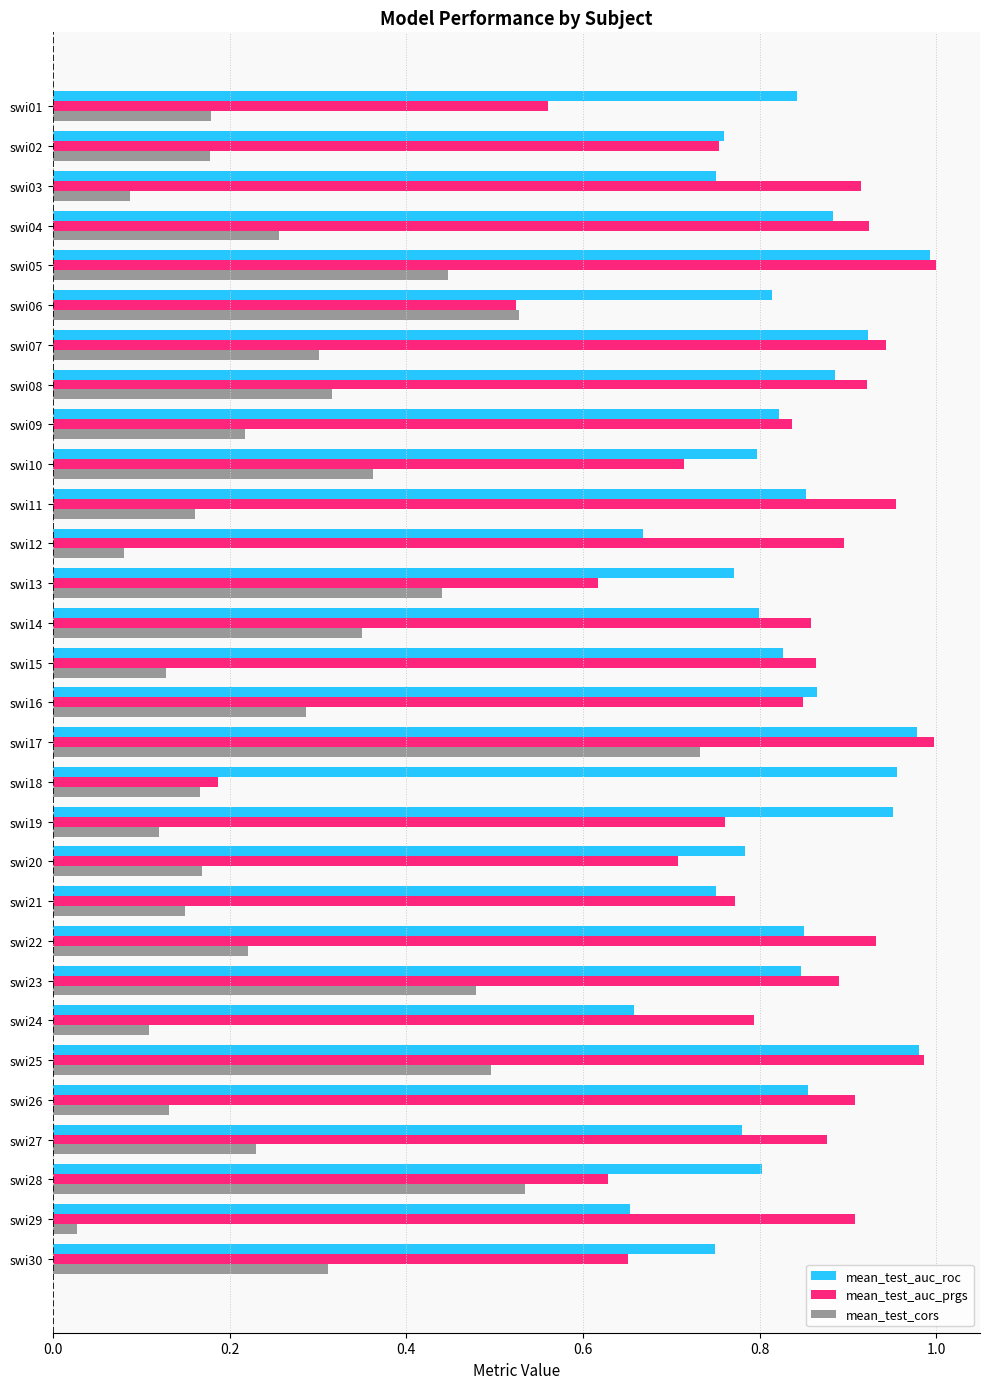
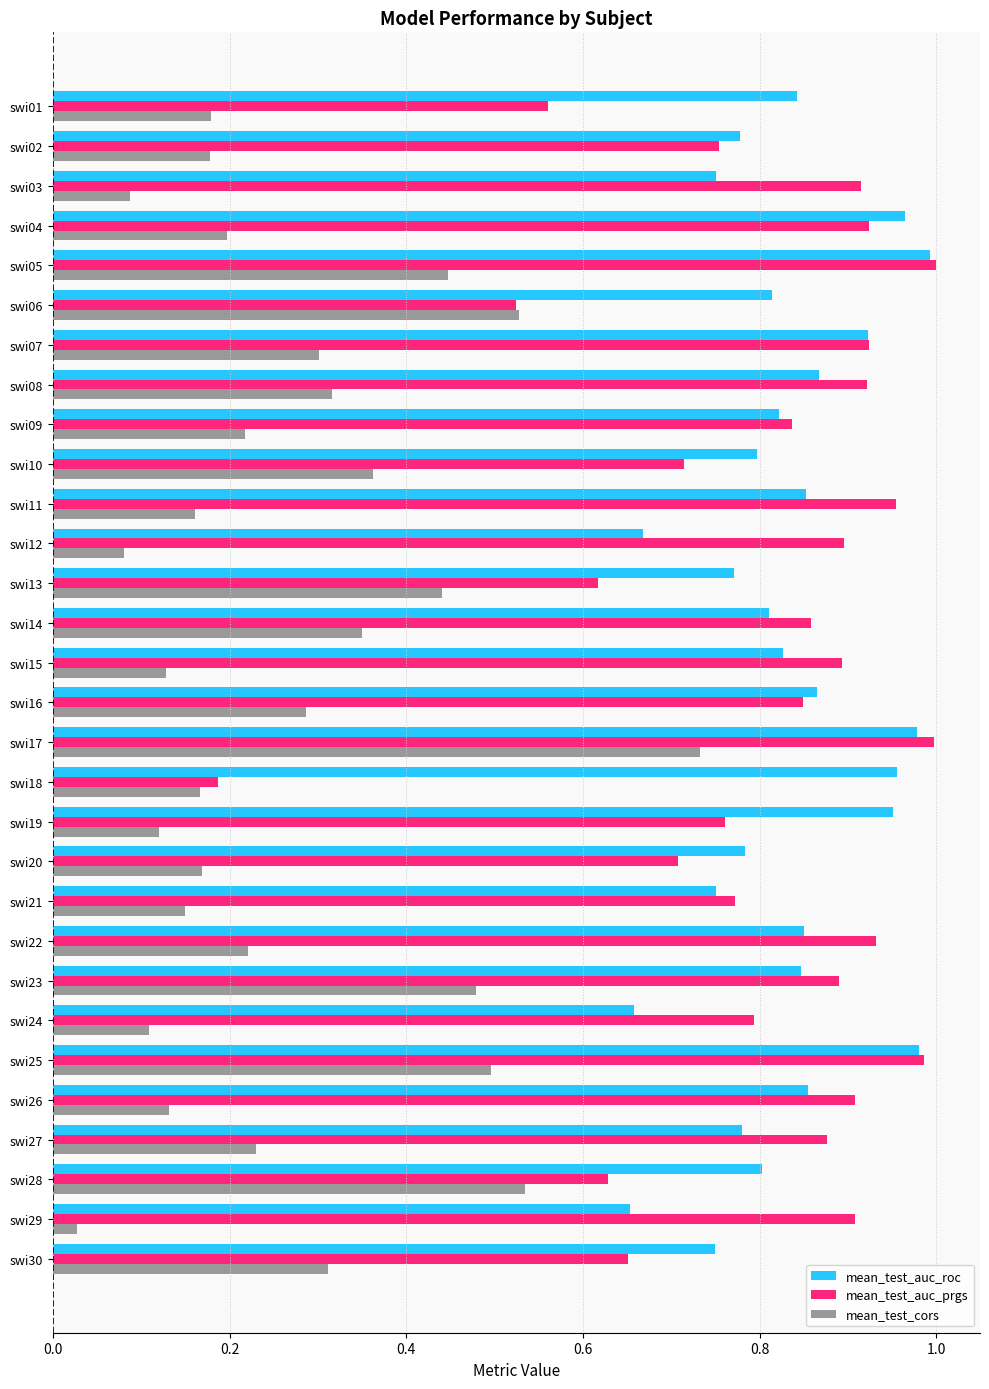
  {
    "mean_test_auc_roc": {
      "swi01": 0.84,
-     "swi02": 0.76,
+     "swi02": 0.78,
      "swi03": 0.75,
-     "swi04": 0.88,
+     "swi04": 0.96,
      "swi05": 0.99,
      "swi06": 0.81,
      "swi07": 0.92,
-     "swi08": 0.89,
+     "swi08": 0.87,
      "swi09": 0.82,
      "swi10": 0.80,
      "swi11": 0.85,
      "swi12": 0.67,
      "swi13": 0.77,
-     "swi14": 0.80,
+     "swi14": 0.81,
      "swi15": 0.83,
      "swi16": 0.86,
      "swi17": 0.98,
      "swi18": 0.96,
      "swi19": 0.95,
      "swi20": 0.78,
      "swi21": 0.75,
      "swi22": 0.85,
      "swi23": 0.85,
      "swi24": 0.66,
      "swi25": 0.98,
      "swi26": 0.85,
      "swi27": 0.78,
      "swi28": 0.80,
      "swi29": 0.65,
      "swi30": 0.75
    },
    "mean_test_auc_prgs": {
      "swi01": 0.56,
      "swi02": 0.75,
      "swi03": 0.91,
      "swi04": 0.92,
      "swi05": 1.00,
      "swi06": 0.52,
-     "swi07": 0.94,
+     "swi07": 0.92,
      "swi08": 0.92,
      "swi09": 0.84,
      "swi10": 0.71,
      "swi11": 0.95,
      "swi12": 0.90,
      "swi13": 0.62,
      "swi14": 0.86,
-     "swi15": 0.86,
+     "swi15": 0.89,
      "swi16": 0.85,
      "swi17": 1.00,
      "swi18": 0.19,
      "swi19": 0.76,
      "swi20": 0.71,
      "swi21": 0.77,
      "swi22": 0.93,
      "swi23": 0.89,
      "swi24": 0.79,
      "swi25": 0.99,
      "swi26": 0.91,
      "swi27": 0.88,
      "swi28": 0.63,
      "swi29": 0.91,
      "swi30": 0.65
    },
    "mean_test_cors": {
      "swi01": 0.18,
      "swi02": 0.18,
      "swi03": 0.09,
-     "swi04": 0.26,
+     "swi04": 0.20,
      "swi05": 0.45,
      "swi06": 0.53,
      "swi07": 0.30,
      "swi08": 0.32,
      "swi09": 0.22,
      "swi10": 0.36,
      "swi11": 0.16,
      "swi12": 0.08,
      "swi13": 0.44,
      "swi14": 0.35,
      "swi15": 0.13,
      "swi16": 0.29,
      "swi17": 0.73,
      "swi18": 0.17,
      "swi19": 0.12,
      "swi20": 0.17,
      "swi21": 0.15,
      "swi22": 0.22,
      "swi23": 0.48,
      "swi24": 0.11,
      "swi25": 0.50,
      "swi26": 0.13,
      "swi27": 0.23,
      "swi28": 0.53,
      "swi29": 0.03,
      "swi30": 0.31
    }
  }
